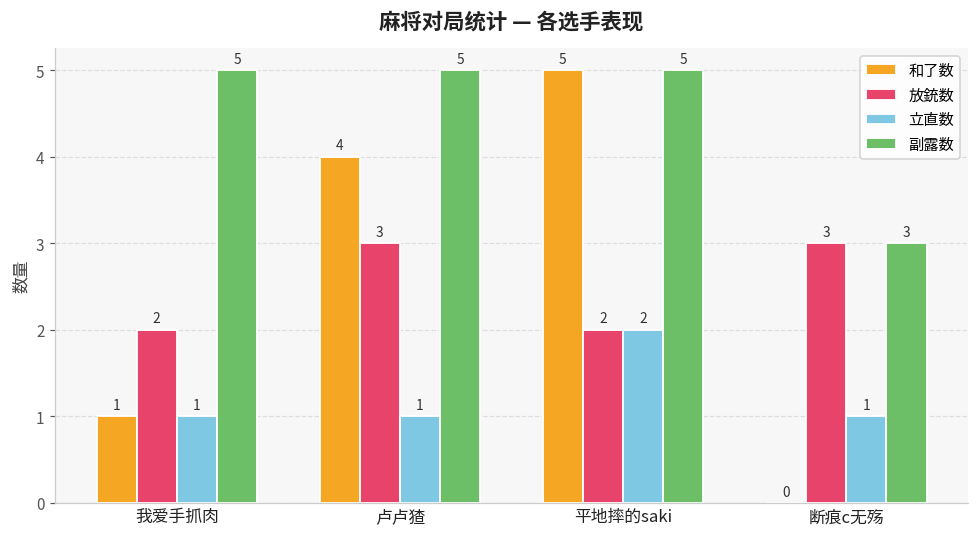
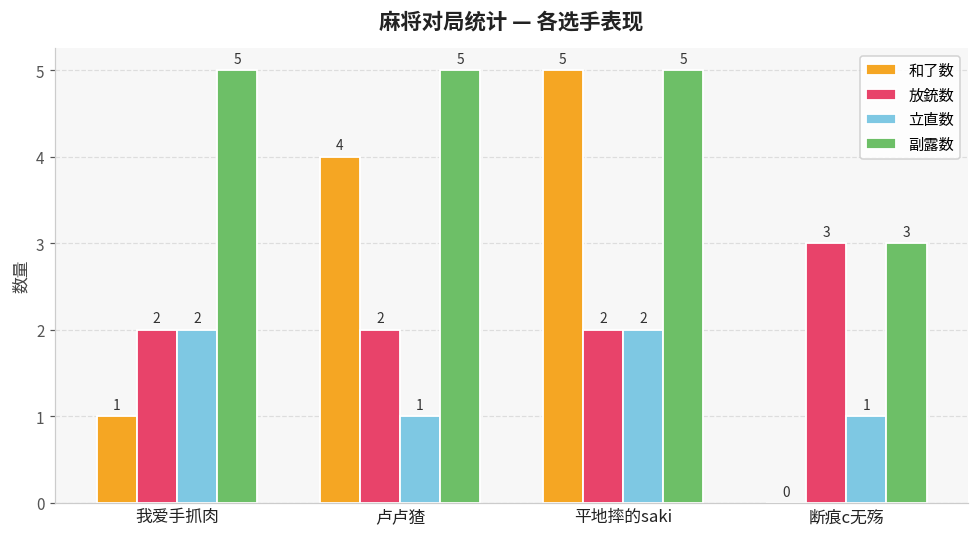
  {
    "和了数": {
      "我爱手抓肉": 1,
      "卢卢猹": 4,
      "平地摔的saki": 5,
      "断痕c无殇": 0
    },
    "放銃数": {
      "我爱手抓肉": 2,
-     "卢卢猹": 3,
+     "卢卢猹": 2,
      "平地摔的saki": 2,
      "断痕c无殇": 3
    },
    "立直数": {
-     "我爱手抓肉": 1,
+     "我爱手抓肉": 2,
      "卢卢猹": 1,
      "平地摔的saki": 2,
      "断痕c无殇": 1
    },
    "副露数": {
      "我爱手抓肉": 5,
      "卢卢猹": 5,
      "平地摔的saki": 5,
      "断痕c无殇": 3
    }
  }
